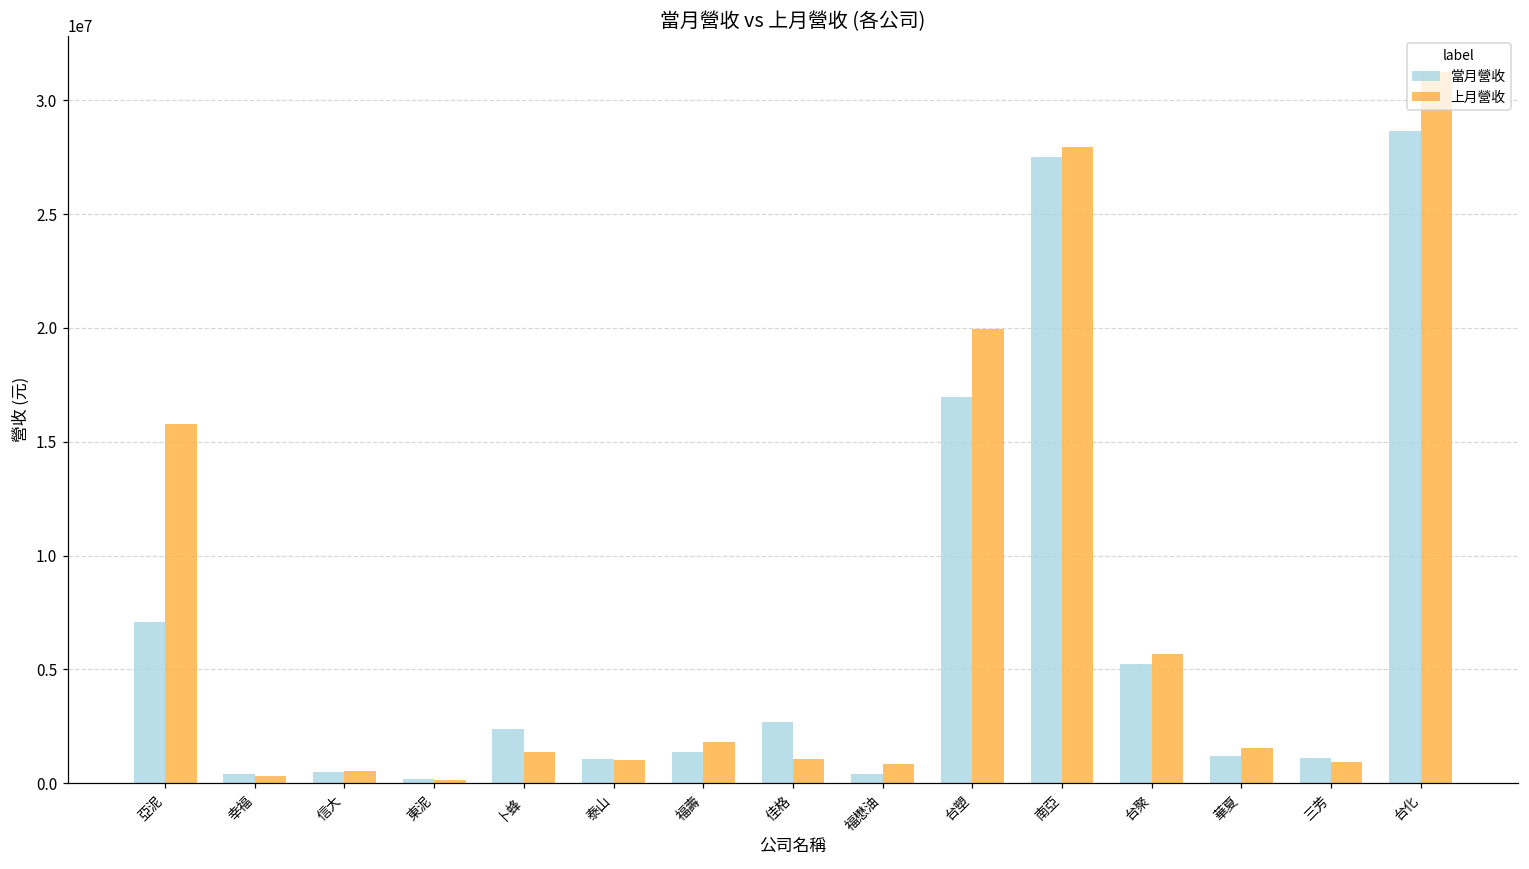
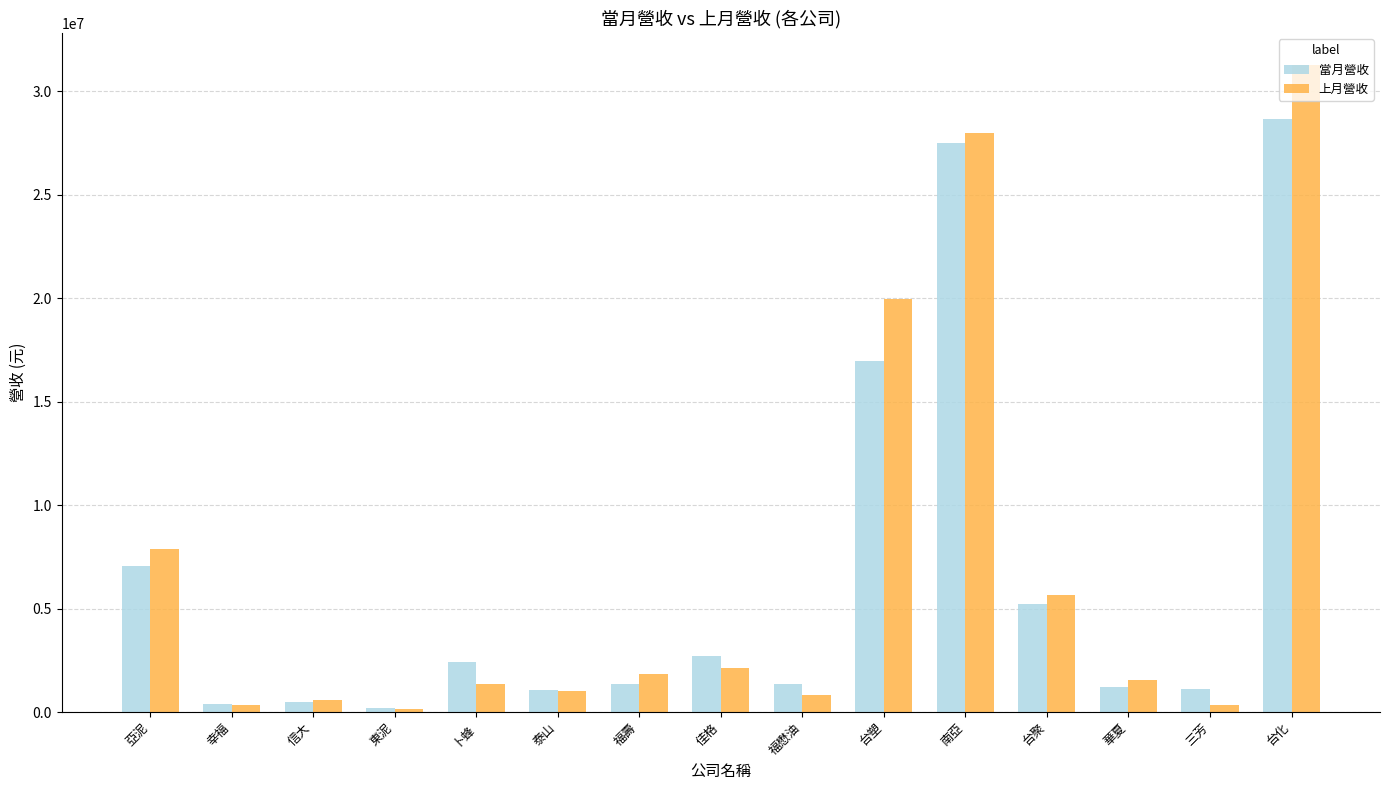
  {
    "當月營收": {
      "亞泥": 7100000,
      "幸福": 400000,
      "信大": 500000,
      "東泥": 200000,
      "卜蜂": 2400000,
      "泰山": 1100000,
      "福壽": 1400000,
      "佳格": 2700000,
-     "福懋油": 400000,
+     "福懋油": 1300000,
      "台塑": 17000000,
      "南亞": 27500000,
      "台聚": 5200000,
      "華夏": 1200000,
      "三芳": 1100000,
      "台化": 28700000
    },
    "上月營收": {
-     "亞泥": 15800000,
+     "亞泥": 7900000,
      "幸福": 300000,
      "信大": 600000,
      "東泥": 100000,
      "卜蜂": 1400000,
      "泰山": 1000000,
      "福壽": 1800000,
-     "佳格": 1100000,
+     "佳格": 2100000,
      "福懋油": 800000,
      "台塑": 19900000,
      "南亞": 28000000,
      "台聚": 5700000,
      "華夏": 1600000,
-     "三芳": 900000
+     "三芳": 300000
    }
  }
